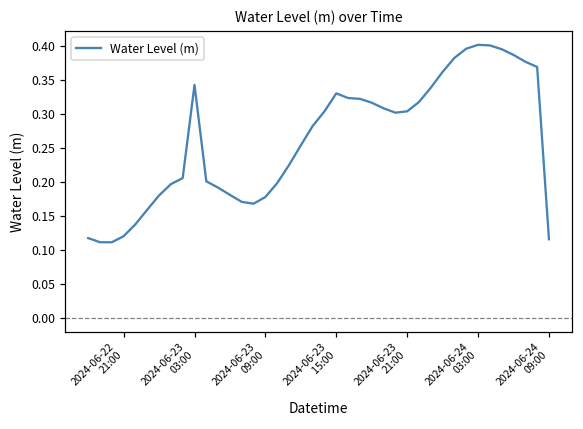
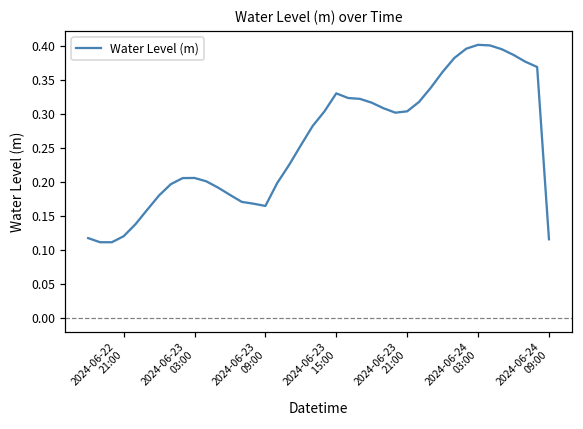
  {
    "2024-06-22 21:00": 0.12,
-   "2024-06-23 03:00": 0.34,
-   "2024-06-23 09:00": 0.18,
+   "2024-06-23 03:00": 0.21,
+   "2024-06-23 09:00": 0.16,
    "2024-06-23 15:00": 0.33,
    "2024-06-23 21:00": 0.30,
    "2024-06-24 03:00": 0.40,
    "2024-06-24 09:00": 0.12
  }
